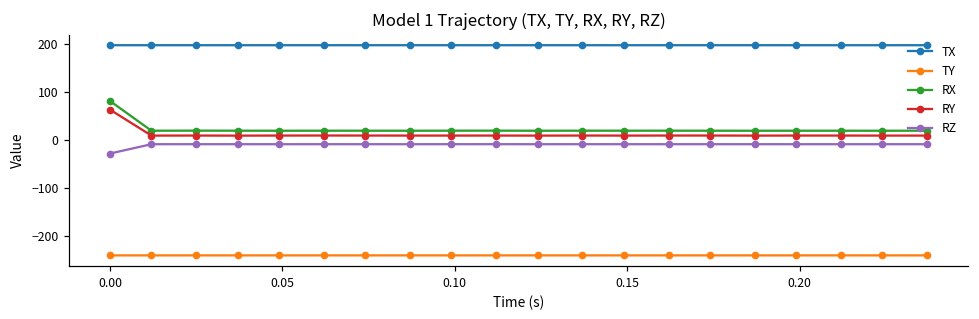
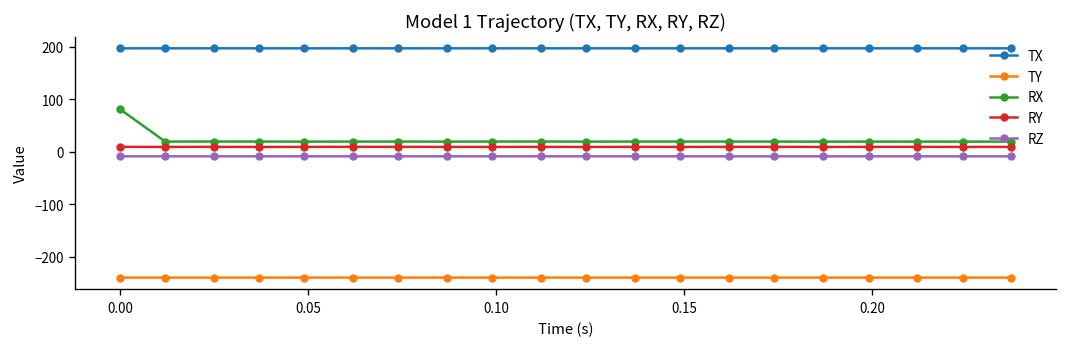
  {
    "TX": {
      "0.00": 200
    },
    "TY": {
      "0.00": -240
    },
    "RX": {
      "0.00": 80
    },
    "RY": {
-     "0.00": 60
+     "0.00": 10
    },
    "RZ": {
-     "0.00": -30
+     "0.00": -10
    }
  }
